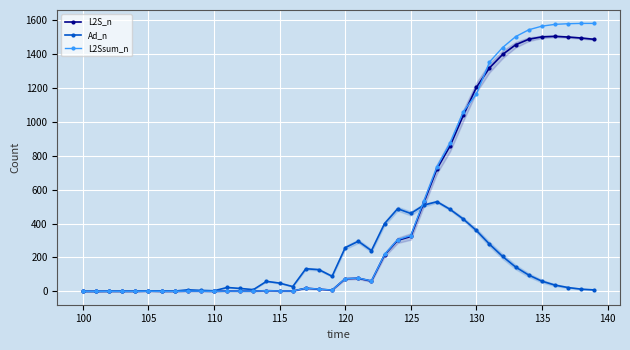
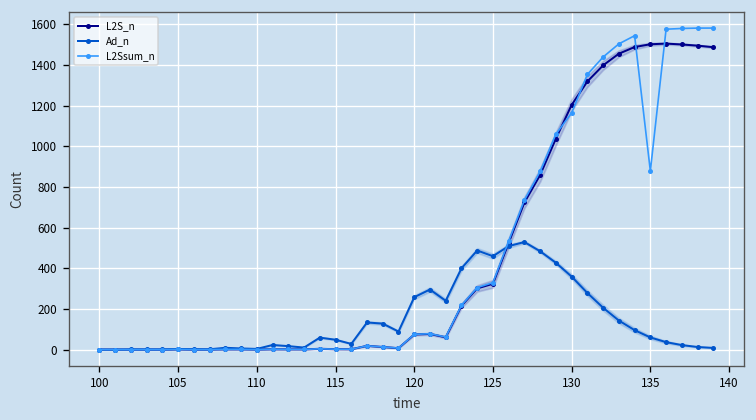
  {
    "L2Ssum_n": {
      "130": 1160,
-     "135": 1570
+     "135": 880
    }
  }
